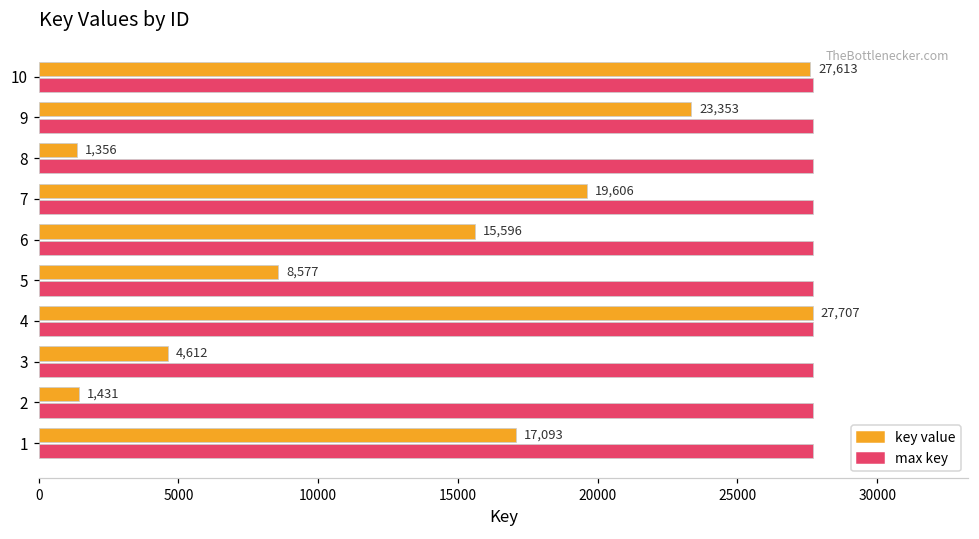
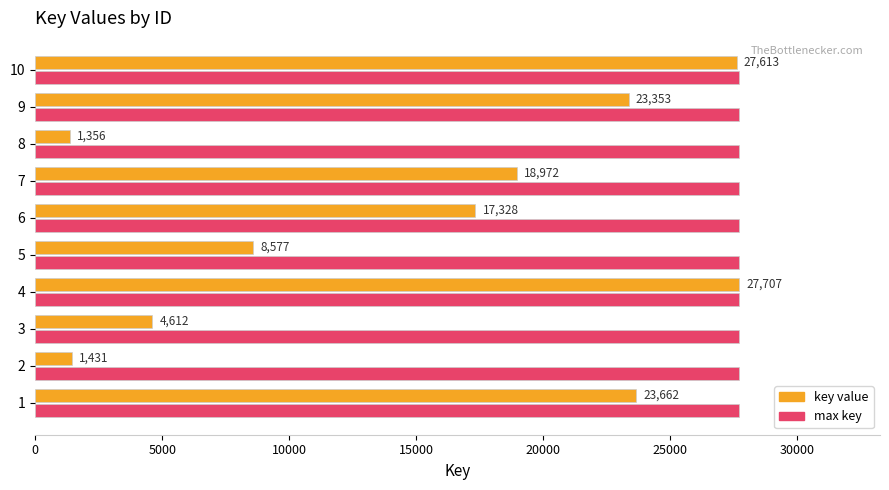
  {
    "key value": {
      "10": "27,613",
      "9": "23,353",
      "8": "1,356",
-     "7": "19,606",
-     "6": "15,596",
+     "7": "18,972",
+     "6": "17,328",
      "5": "8,577",
      "4": "27,707",
      "3": "4,612",
      "2": "1,431",
-     "1": "17,093"
+     "1": "23,662"
    },
    "max key": {
      "10": "27700",
      "9": "27700",
      "8": "27700",
      "7": "27700",
      "6": "27700",
      "3": "27700",
      "2": "27700",
      "1": "27700"
    }
  }
